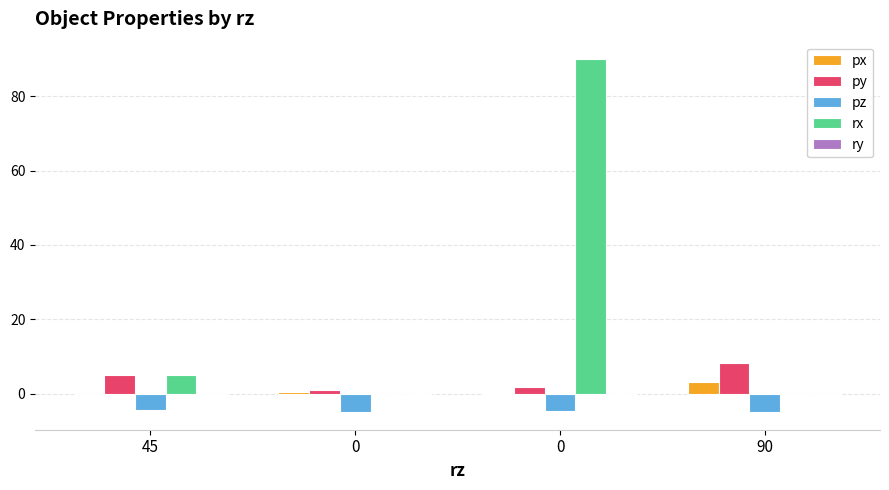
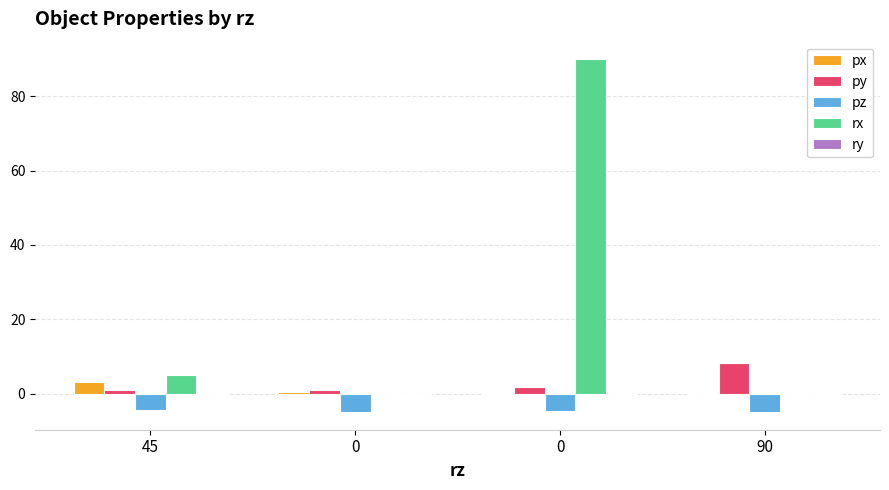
  {
    "px": {
-     "45": 0,
-     "90": 3
+     "45": 3,
+     "90": 0
    },
    "py": {
-     "45": 5,
+     "45": 1,
      "90": 8
    },
    "pz": {
      "45": -5,
      "90": -5
    },
    "rx": {
      "45": 5,
      "90": 0
    },
    "ry": {
      "45": 0,
      "90": 0
    }
  }
